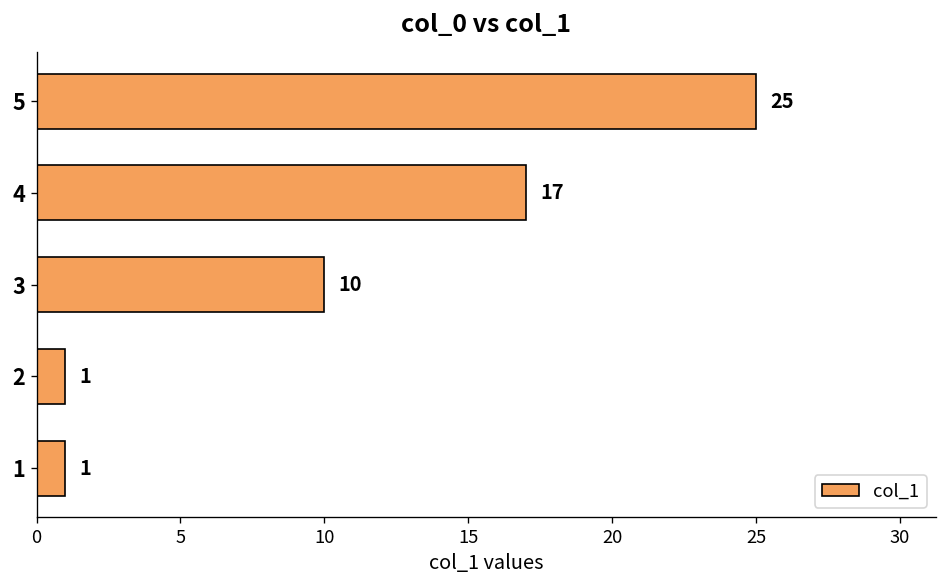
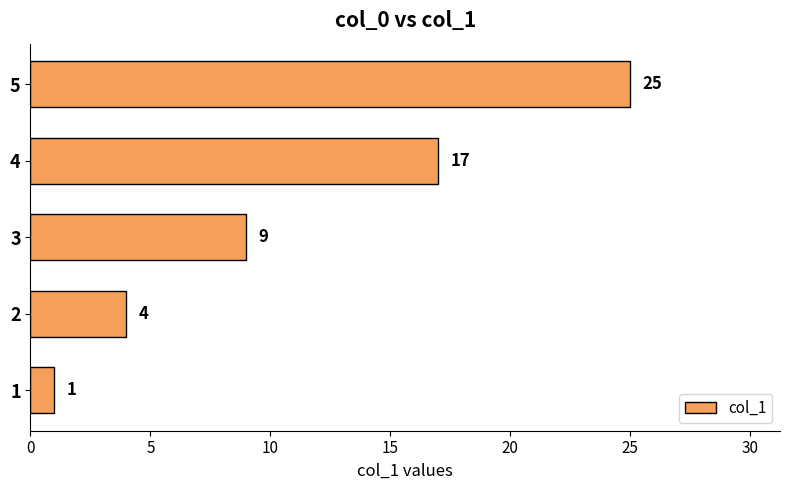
  {
    "5": 25,
    "4": 17,
-   "3": 10,
-   "2": 1,
+   "3": 9,
+   "2": 4,
    "1": 1
  }
